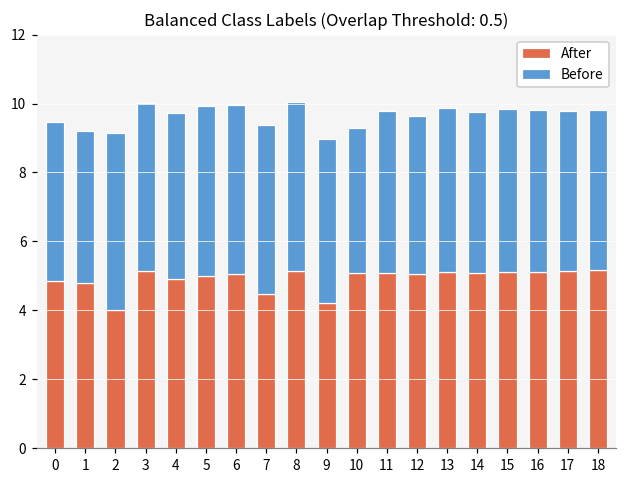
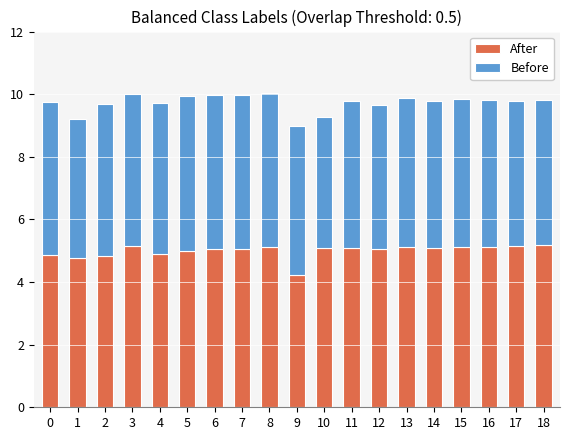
  {
    "After": {
      "0": 4.9,
      "1": 4.8,
-     "2": 4.0,
+     "2": 4.8,
      "3": 5.1,
      "4": 4.9,
      "5": 5.0,
      "6": 5.1,
-     "7": 4.5,
+     "7": 5.1,
      "8": 5.1,
      "9": 4.2,
      "10": 5.1,
      "11": 5.1,
      "12": 5.0,
      "13": 5.1,
      "14": 5.1,
      "15": 5.1,
      "16": 5.1,
      "17": 5.1,
      "18": 5.2
    },
    "Before": {
-     "0": 4.6,
+     "0": 4.9,
      "1": 4.4,
-     "2": 5.1,
+     "2": 4.8,
      "3": 4.9,
      "4": 4.8,
      "5": 4.9,
      "6": 4.9,
      "7": 4.9,
      "8": 4.9,
      "9": 4.8,
      "10": 4.2,
      "11": 4.7,
      "12": 4.6,
      "13": 4.8,
      "14": 4.7,
      "15": 4.7,
      "16": 4.7,
      "17": 4.6,
      "18": 4.6
    }
  }
